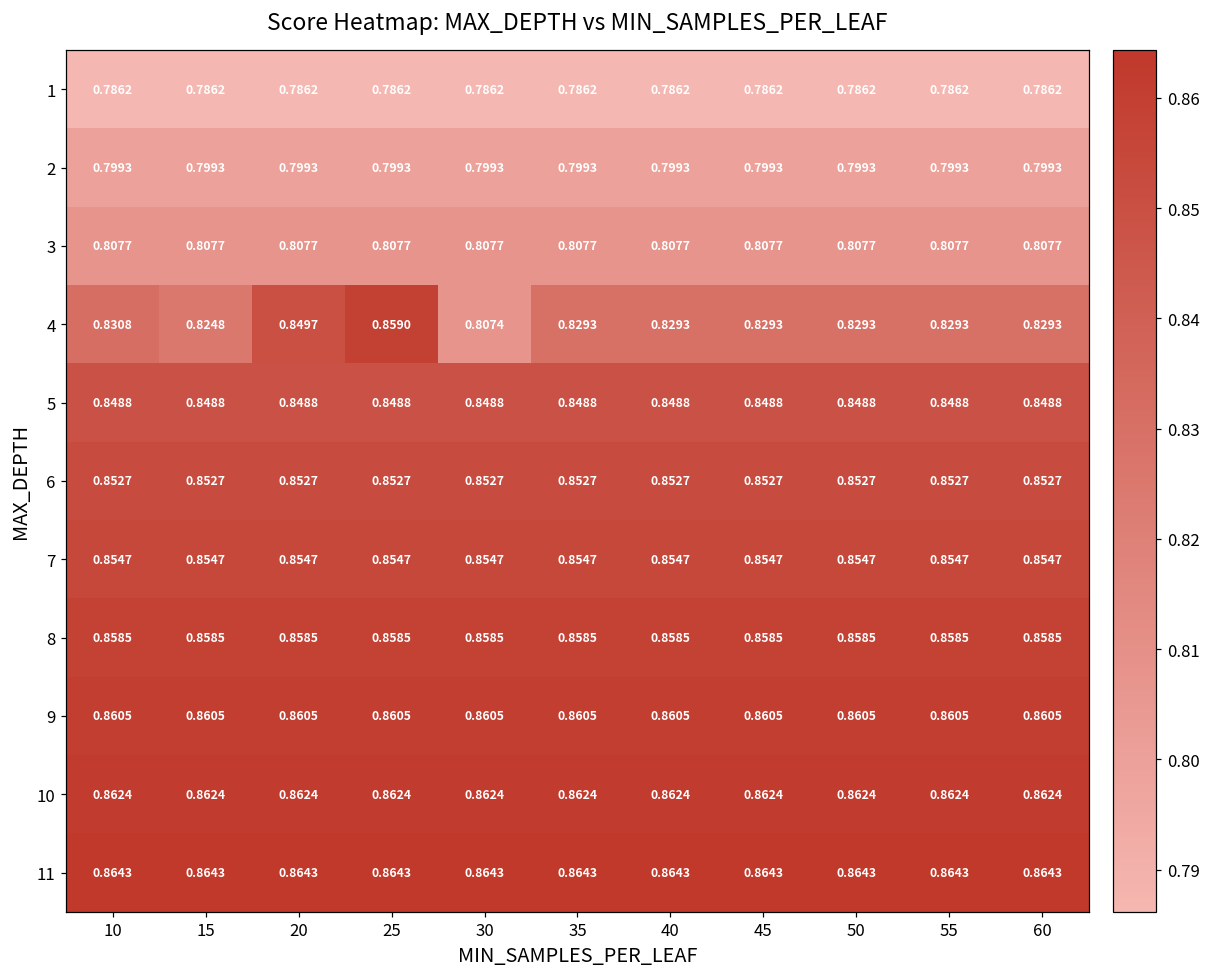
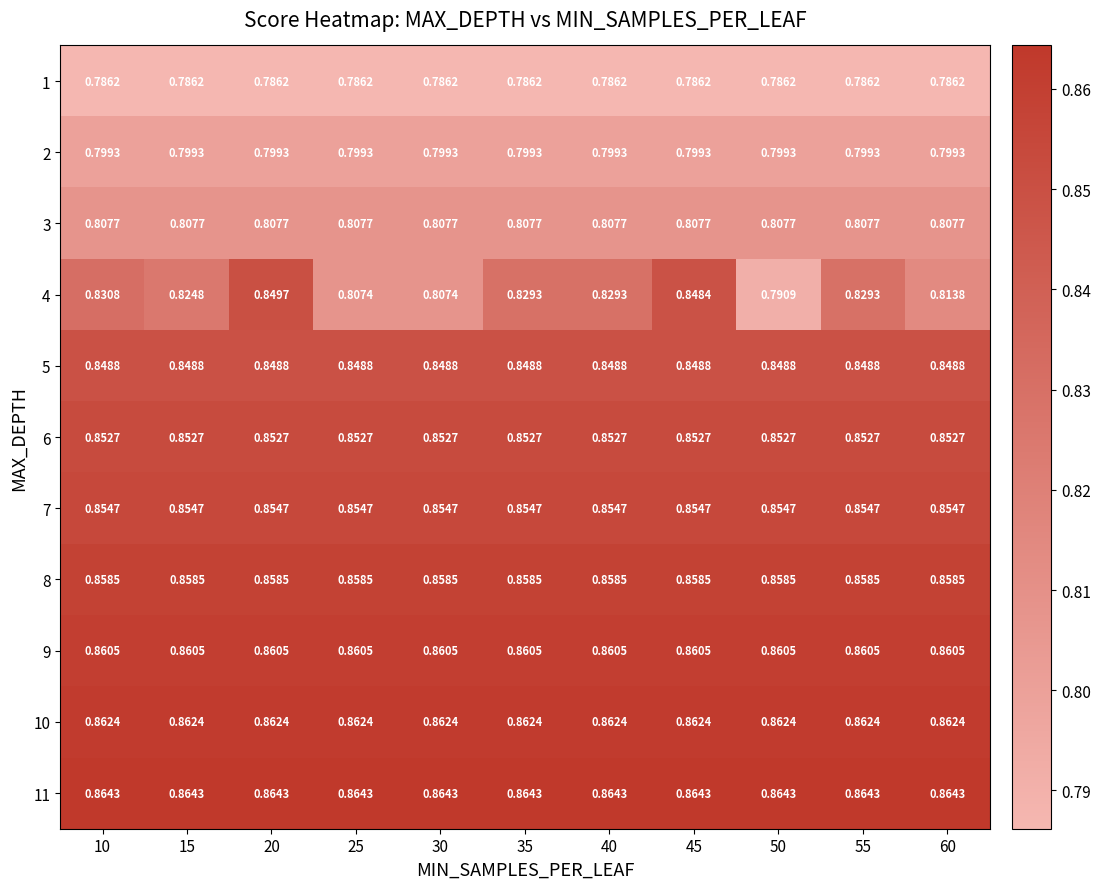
  {
    "1": {
      "10": 0.7862,
      "15": 0.7862,
      "20": 0.7862,
      "25": 0.7862,
      "30": 0.7862,
      "35": 0.7862,
      "40": 0.7862,
      "45": 0.7862,
      "50": 0.7862,
      "55": 0.7862,
      "60": 0.7862
    },
    "2": {
      "10": 0.7993,
      "15": 0.7993,
      "20": 0.7993,
      "25": 0.7993,
      "30": 0.7993,
      "35": 0.7993,
      "40": 0.7993,
      "45": 0.7993,
      "50": 0.7993,
      "55": 0.7993,
      "60": 0.7993
    },
    "3": {
      "10": 0.8077,
      "15": 0.8077,
      "20": 0.8077,
      "25": 0.8077,
      "30": 0.8077,
      "35": 0.8077,
      "40": 0.8077,
      "45": 0.8077,
      "50": 0.8077,
      "55": 0.8077,
      "60": 0.8077
    },
    "4": {
      "10": 0.8308,
      "15": 0.8248,
      "20": 0.8497,
-     "25": 0.8590,
+     "25": 0.8074,
      "30": 0.8074,
      "35": 0.8293,
      "40": 0.8293,
-     "45": 0.8293,
-     "50": 0.8293,
+     "45": 0.8484,
+     "50": 0.7909,
      "55": 0.8293,
-     "60": 0.8293
+     "60": 0.8138
    },
    "5": {
      "10": 0.8488,
      "15": 0.8488,
      "20": 0.8488,
      "25": 0.8488,
      "30": 0.8488,
      "35": 0.8488,
      "40": 0.8488,
      "45": 0.8488,
      "50": 0.8488,
      "55": 0.8488,
      "60": 0.8488
    },
    "6": {
      "10": 0.8527,
      "15": 0.8527,
      "20": 0.8527,
      "25": 0.8527,
      "30": 0.8527,
      "35": 0.8527,
      "40": 0.8527,
      "45": 0.8527,
      "50": 0.8527,
      "55": 0.8527,
      "60": 0.8527
    },
    "7": {
      "10": 0.8547,
      "15": 0.8547,
      "20": 0.8547,
      "25": 0.8547,
      "30": 0.8547,
      "35": 0.8547,
      "40": 0.8547,
      "45": 0.8547,
      "50": 0.8547,
      "55": 0.8547,
      "60": 0.8547
    },
    "8": {
      "10": 0.8585,
      "15": 0.8585,
      "20": 0.8585,
      "25": 0.8585,
      "30": 0.8585,
      "35": 0.8585,
      "40": 0.8585,
      "45": 0.8585,
      "50": 0.8585,
      "55": 0.8585,
      "60": 0.8585
    },
    "9": {
      "10": 0.8605,
      "15": 0.8605,
      "20": 0.8605,
      "25": 0.8605,
      "30": 0.8605,
      "35": 0.8605,
      "40": 0.8605,
      "45": 0.8605,
      "50": 0.8605,
      "55": 0.8605,
      "60": 0.8605
    },
    "10": {
      "10": 0.8624,
      "15": 0.8624,
      "20": 0.8624,
      "25": 0.8624,
      "30": 0.8624,
      "35": 0.8624,
      "40": 0.8624,
      "45": 0.8624,
      "50": 0.8624,
      "55": 0.8624,
      "60": 0.8624
    },
    "11": {
      "10": 0.8643,
      "15": 0.8643,
      "20": 0.8643,
      "25": 0.8643,
      "30": 0.8643,
      "35": 0.8643,
      "40": 0.8643,
      "45": 0.8643,
      "50": 0.8643,
      "55": 0.8643,
      "60": 0.8643
    }
  }
